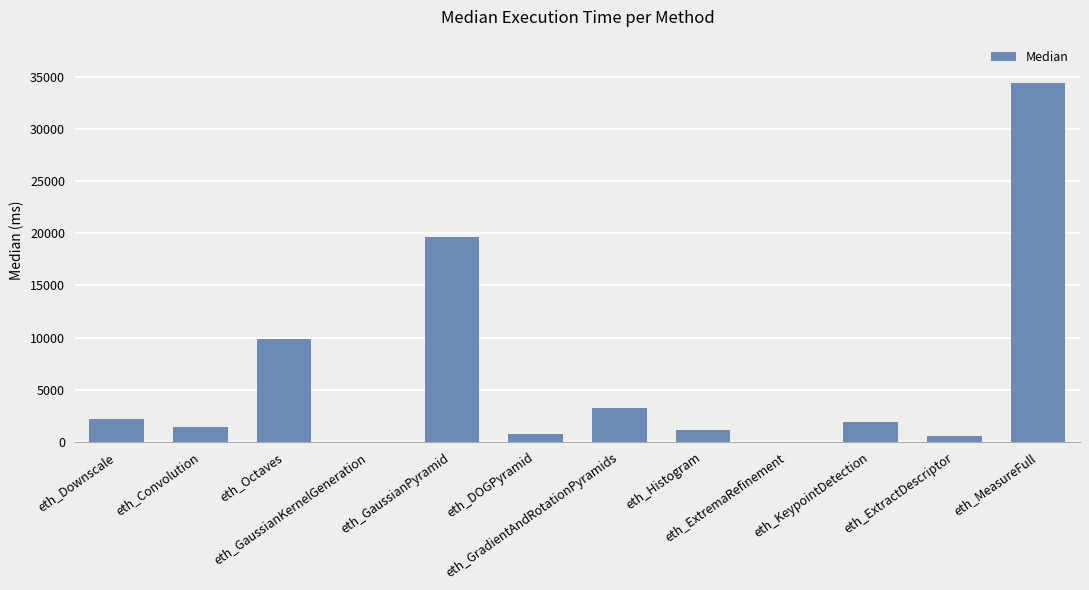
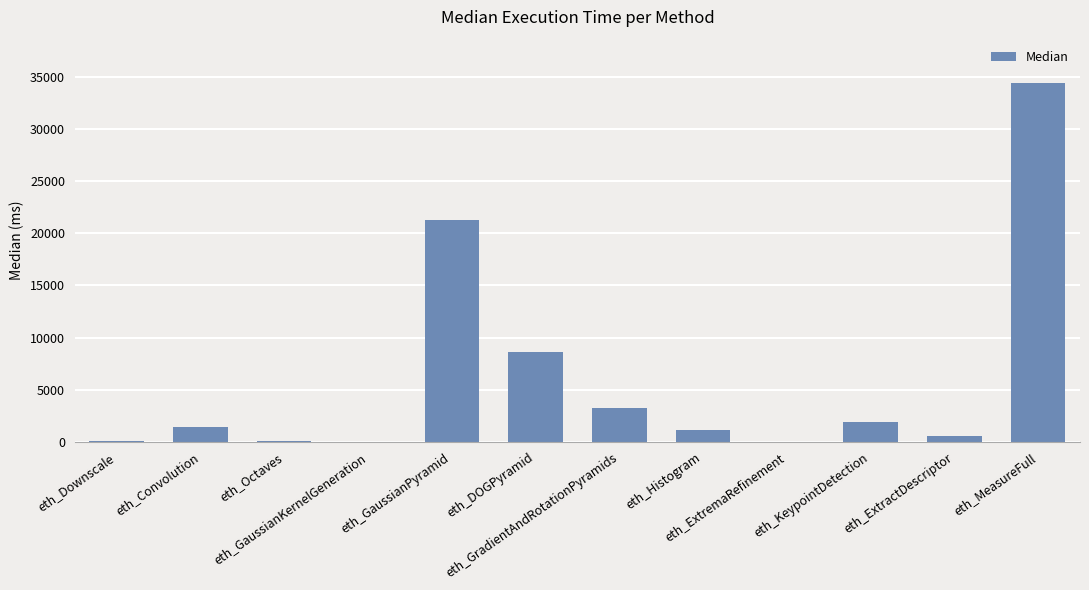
  {
-   "eth_Downscale": 2200,
+   "eth_Downscale": 0,
    "eth_Convolution": 1400,
-   "eth_Octaves": 9900,
+   "eth_Octaves": 100,
    "eth_GaussianKernelGeneration": 0,
-   "eth_GaussianPyramid": 19700,
-   "eth_DOGPyramid": 800,
+   "eth_GaussianPyramid": 21300,
+   "eth_DOGPyramid": 8600,
    "eth_GradientAndRotationPyramids": 3200,
    "eth_Histogram": 1100,
    "eth_ExtremaRefinement": 0,
    "eth_KeypointDetection": 1900,
    "eth_ExtractDescriptor": 600,
    "eth_MeasureFull": 34500
  }
